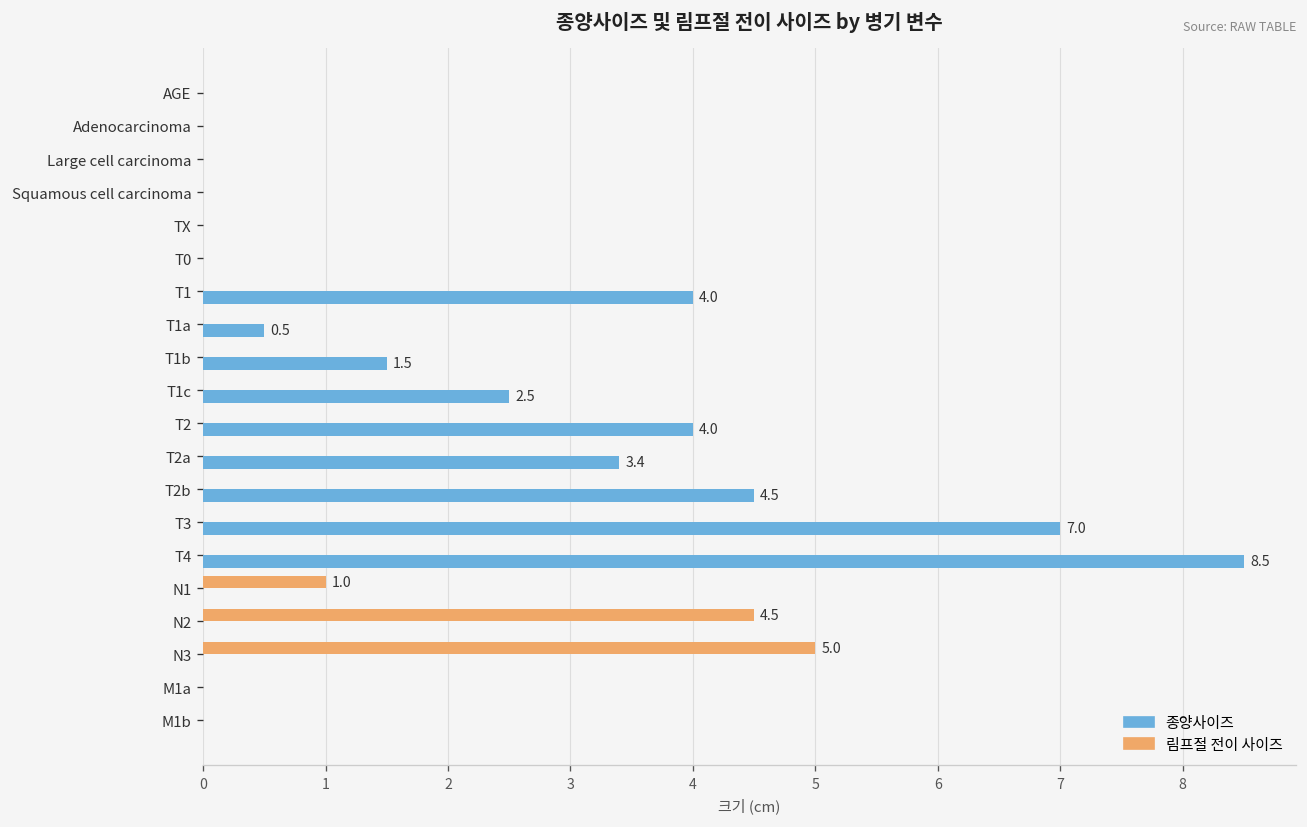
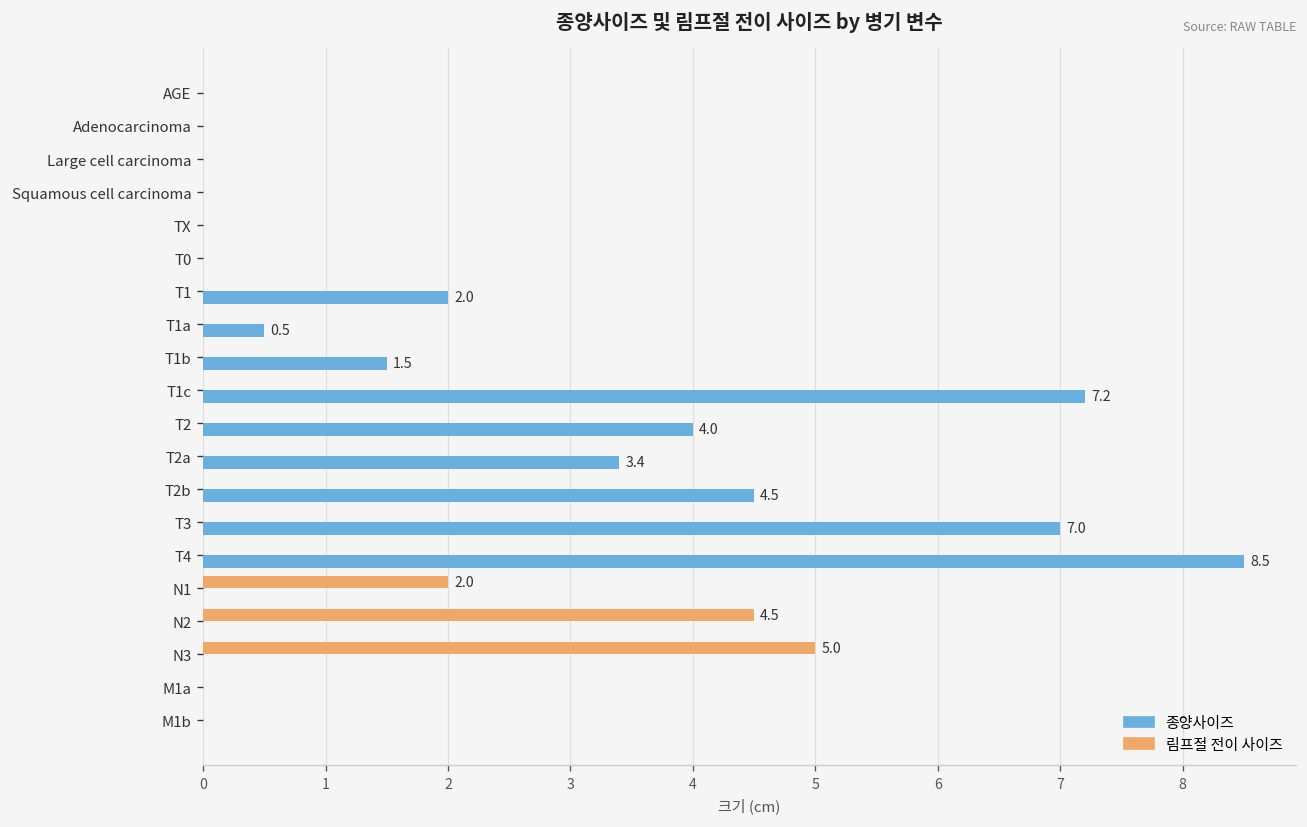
  {
    "종양사이즈": {
-     "T1": 4.0,
+     "T1": 2.0,
      "T1a": 0.5,
      "T1b": 1.5,
-     "T1c": 2.5,
+     "T1c": 7.2,
      "T2": 4.0,
      "T2a": 3.4,
      "T2b": 4.5,
      "T3": 7.0,
      "T4": 8.5
    },
    "림프절 전이 사이즈": {
-     "N1": 1.0,
+     "N1": 2.0,
      "N2": 4.5,
      "N3": 5.0
    }
  }
